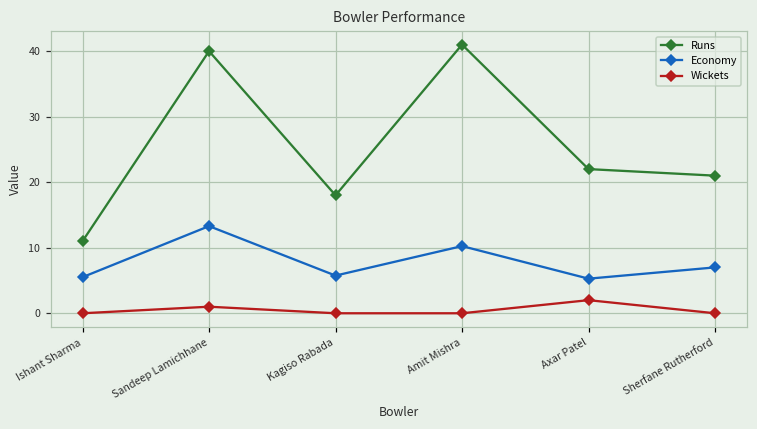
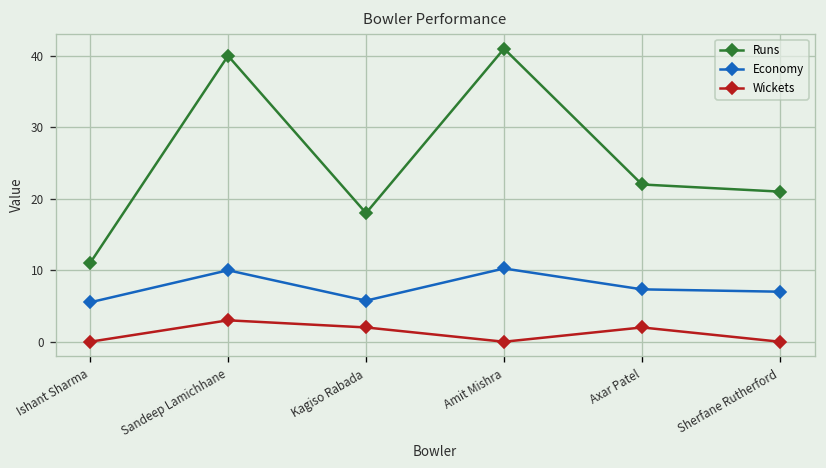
  {
    "Runs": {
      "Ishant Sharma": 11,
      "Sandeep Lamichhane": 40,
      "Kagiso Rabada": 18,
      "Amit Mishra": 41,
      "Axar Patel": 22,
      "Sherfane Rutherford": 21
    },
    "Economy": {
      "Ishant Sharma": 6,
-     "Sandeep Lamichhane": 13,
+     "Sandeep Lamichhane": 10,
      "Kagiso Rabada": 6,
      "Amit Mishra": 10,
-     "Axar Patel": 5,
+     "Axar Patel": 7,
      "Sherfane Rutherford": 7
    },
    "Wickets": {
      "Ishant Sharma": 0,
-     "Sandeep Lamichhane": 1,
-     "Kagiso Rabada": 0,
+     "Sandeep Lamichhane": 3,
+     "Kagiso Rabada": 2,
      "Amit Mishra": 0,
      "Axar Patel": 2,
      "Sherfane Rutherford": 0
    }
  }
